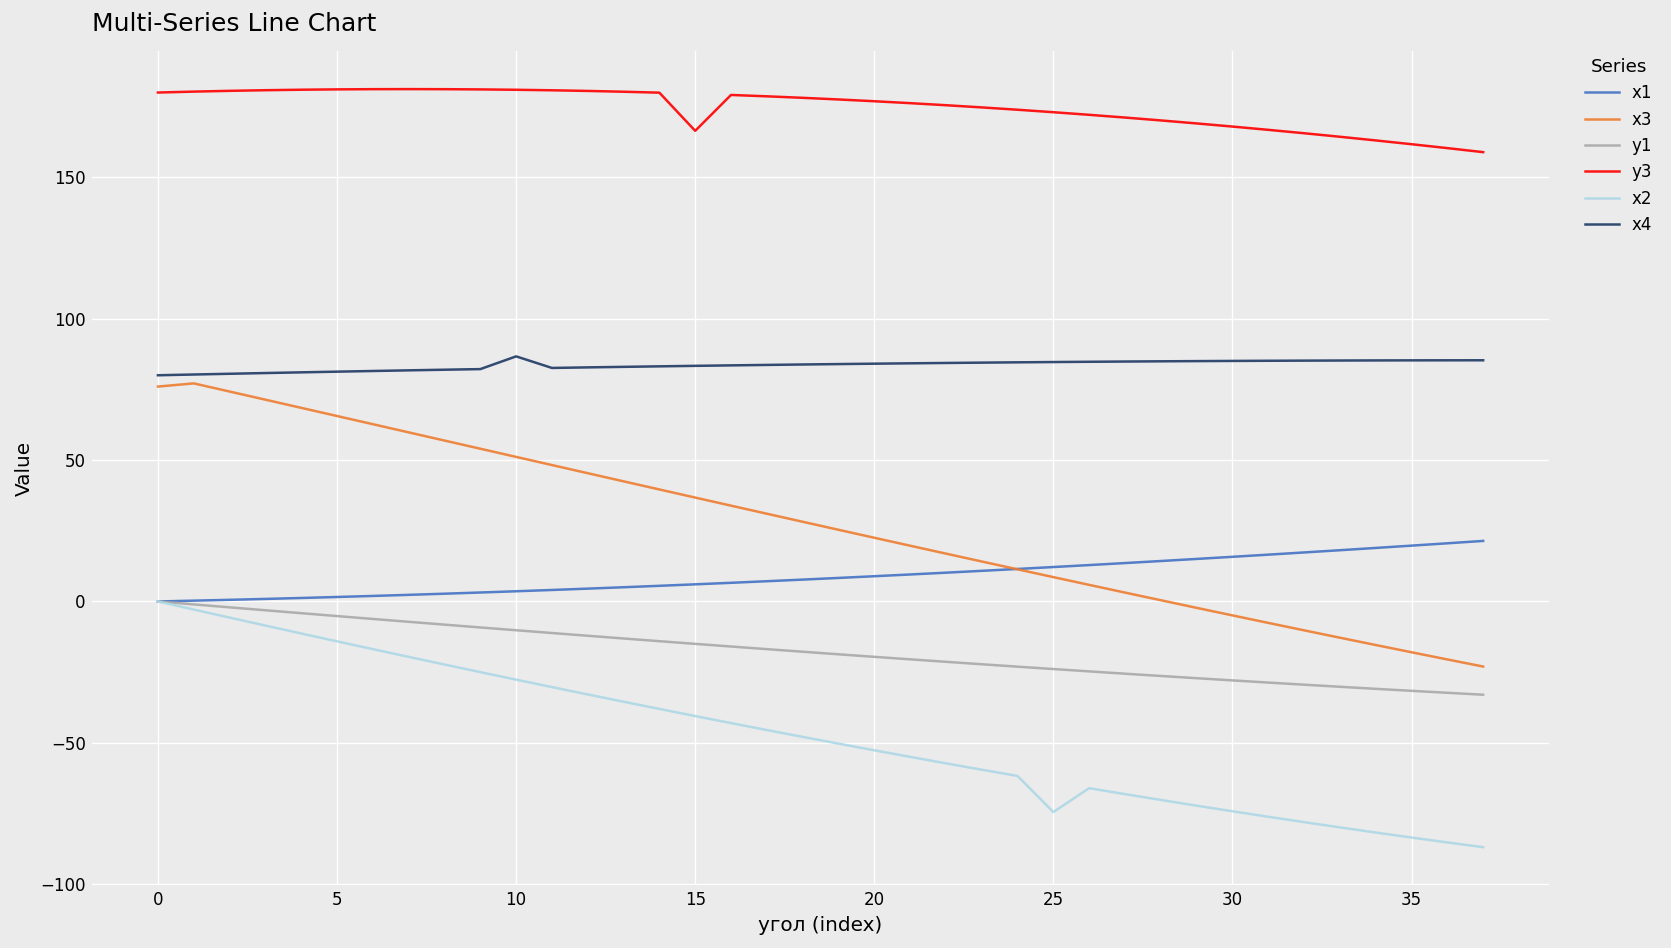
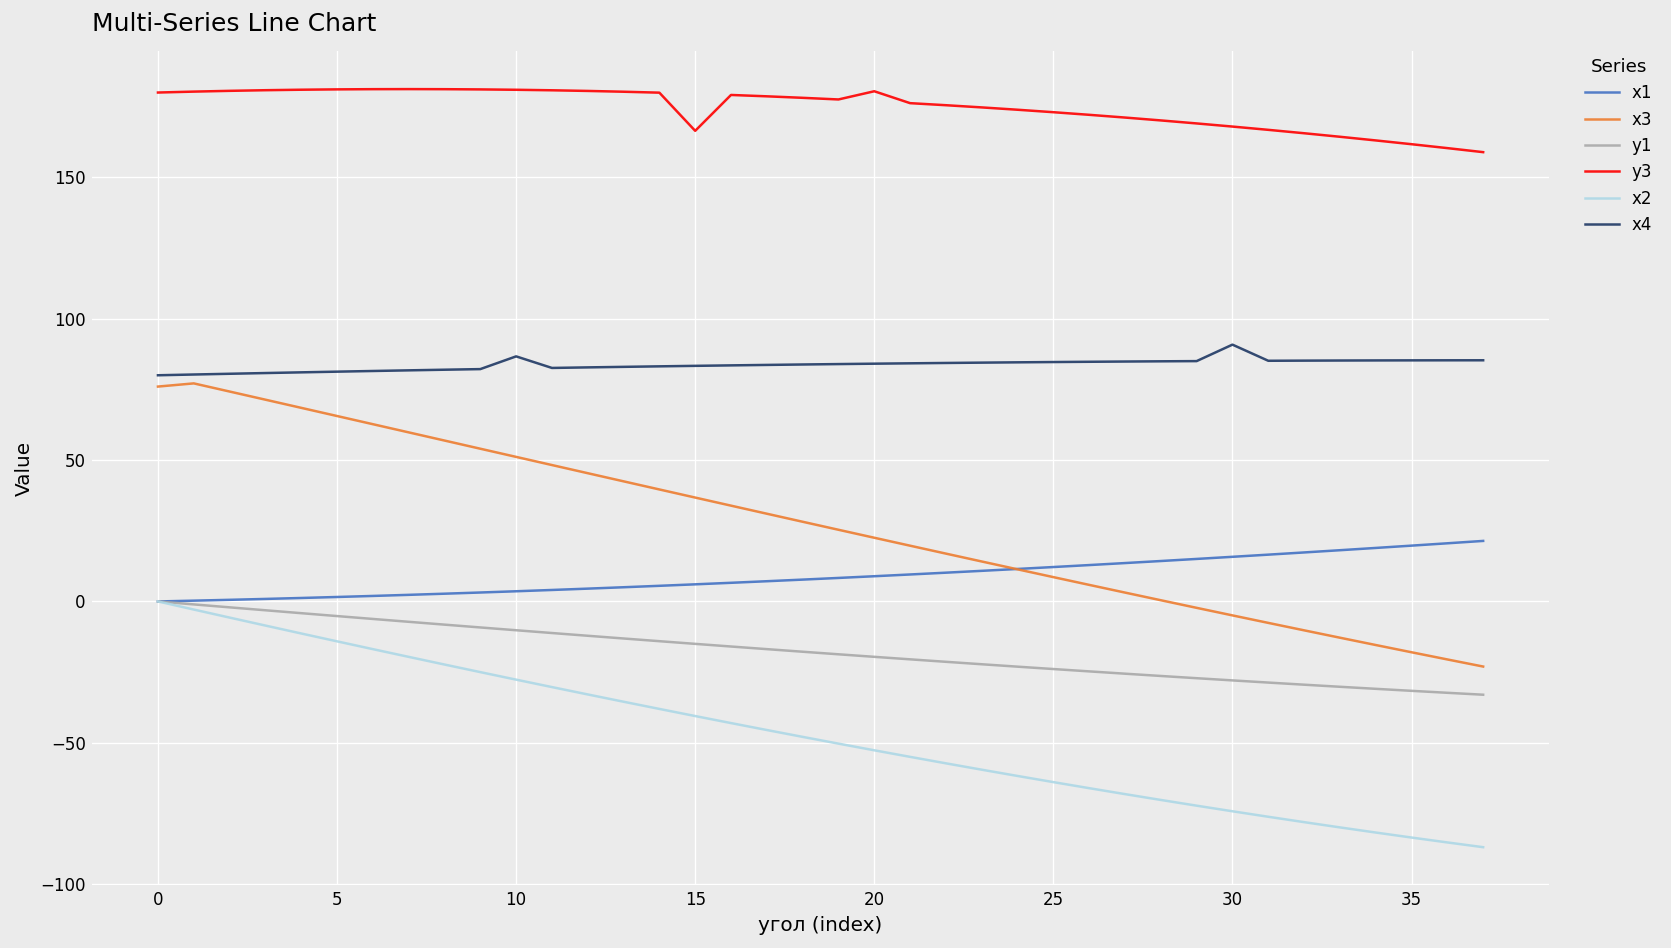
  {
    "x1": {
      "5": 2,
      "10": 4,
      "15": 6,
      "20": 9,
      "25": 12,
      "30": 16,
      "35": 20
    },
    "x3": {
      "0": 76,
      "5": 66,
      "10": 51,
      "15": 37,
      "20": 23,
      "25": 9,
      "30": -5,
      "35": -18
    },
    "y1": {
      "5": -5,
      "10": -10,
      "15": -15,
      "20": -20,
      "25": -24,
      "30": -28,
      "35": -32
    },
    "y3": {
      "0": 180,
      "5": 181,
      "10": 181,
      "15": 166,
-     "20": 177,
+     "20": 180,
      "25": 173,
      "30": 168,
      "35": 162
    },
    "x2": {
      "5": -14,
      "10": -28,
      "15": -41,
      "20": -53,
-     "25": -74,
+     "25": -64,
      "30": -74,
      "35": -84
    },
    "x4": {
      "0": 80,
      "5": 81,
      "10": 87,
      "15": 83,
      "20": 84,
      "25": 85,
-     "30": 85,
+     "30": 91,
      "35": 85
    }
  }
